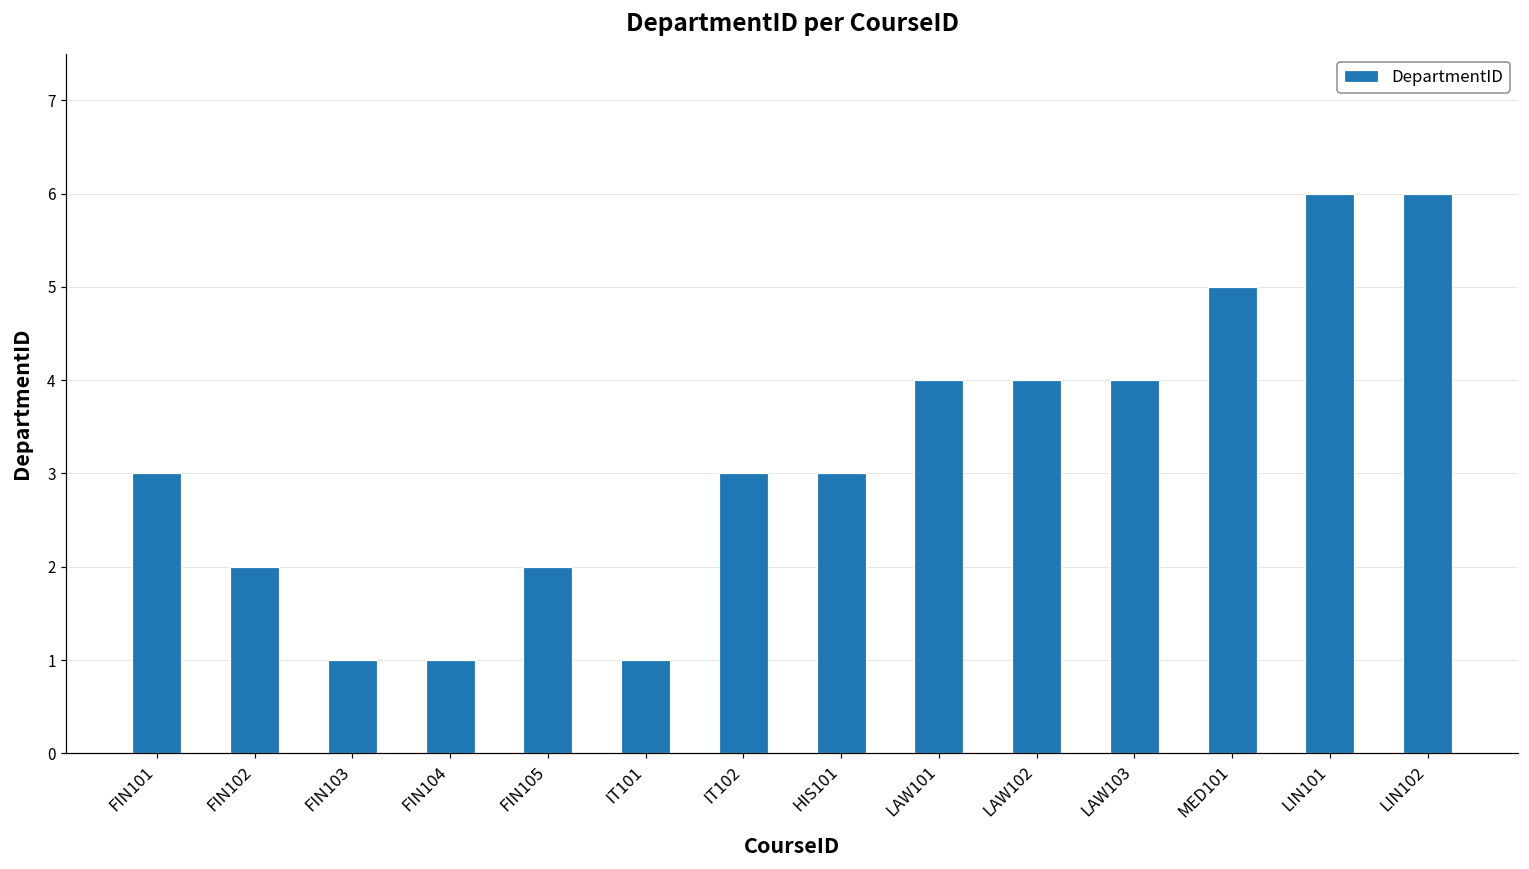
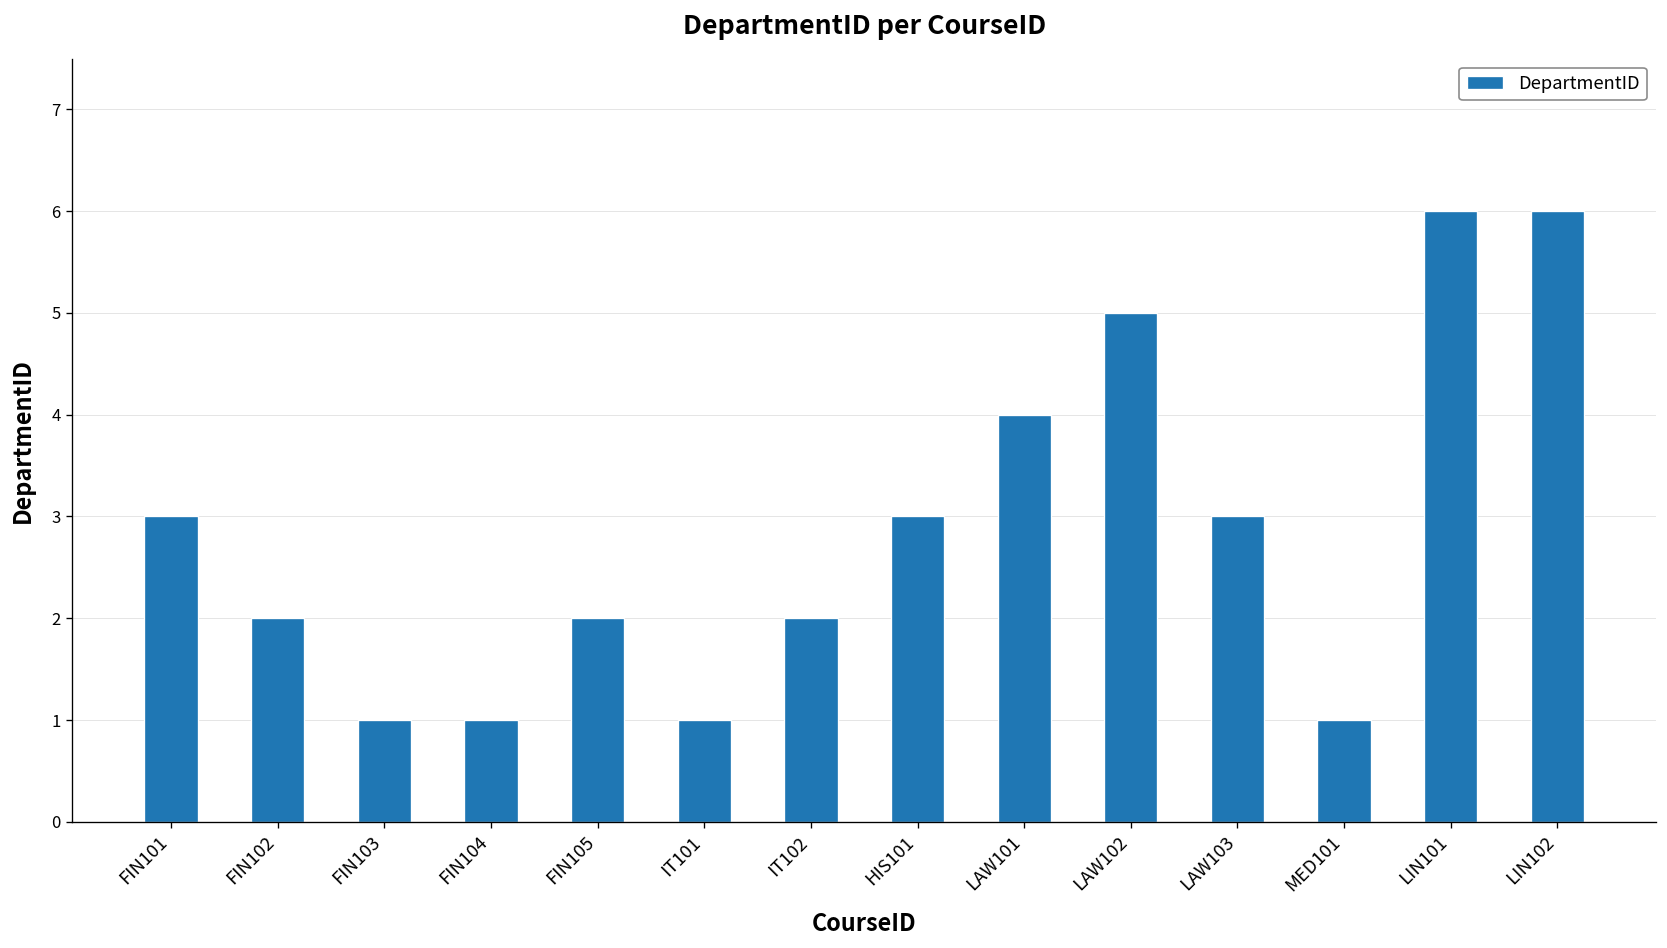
  {
    "FIN101": 3,
    "FIN102": 2,
    "FIN103": 1,
    "FIN104": 1,
    "FIN105": 2,
    "IT101": 1,
-   "IT102": 3,
+   "IT102": 2,
    "HIS101": 3,
    "LAW101": 4,
-   "LAW102": 4,
-   "LAW103": 4,
-   "MED101": 5,
+   "LAW102": 5,
+   "LAW103": 3,
+   "MED101": 1,
    "LIN101": 6,
    "LIN102": 6
  }
